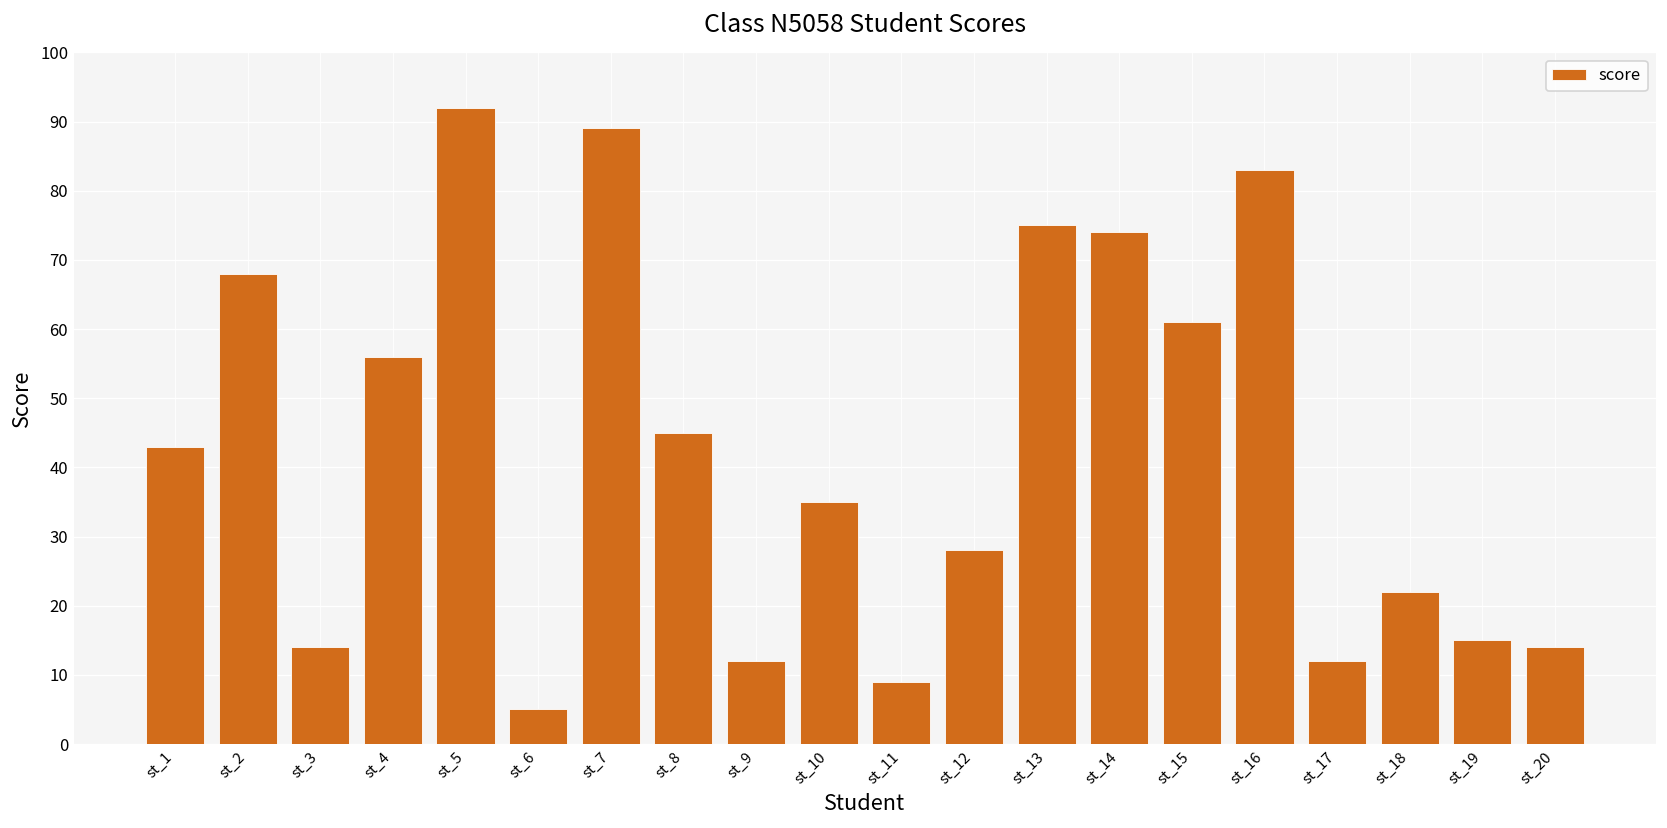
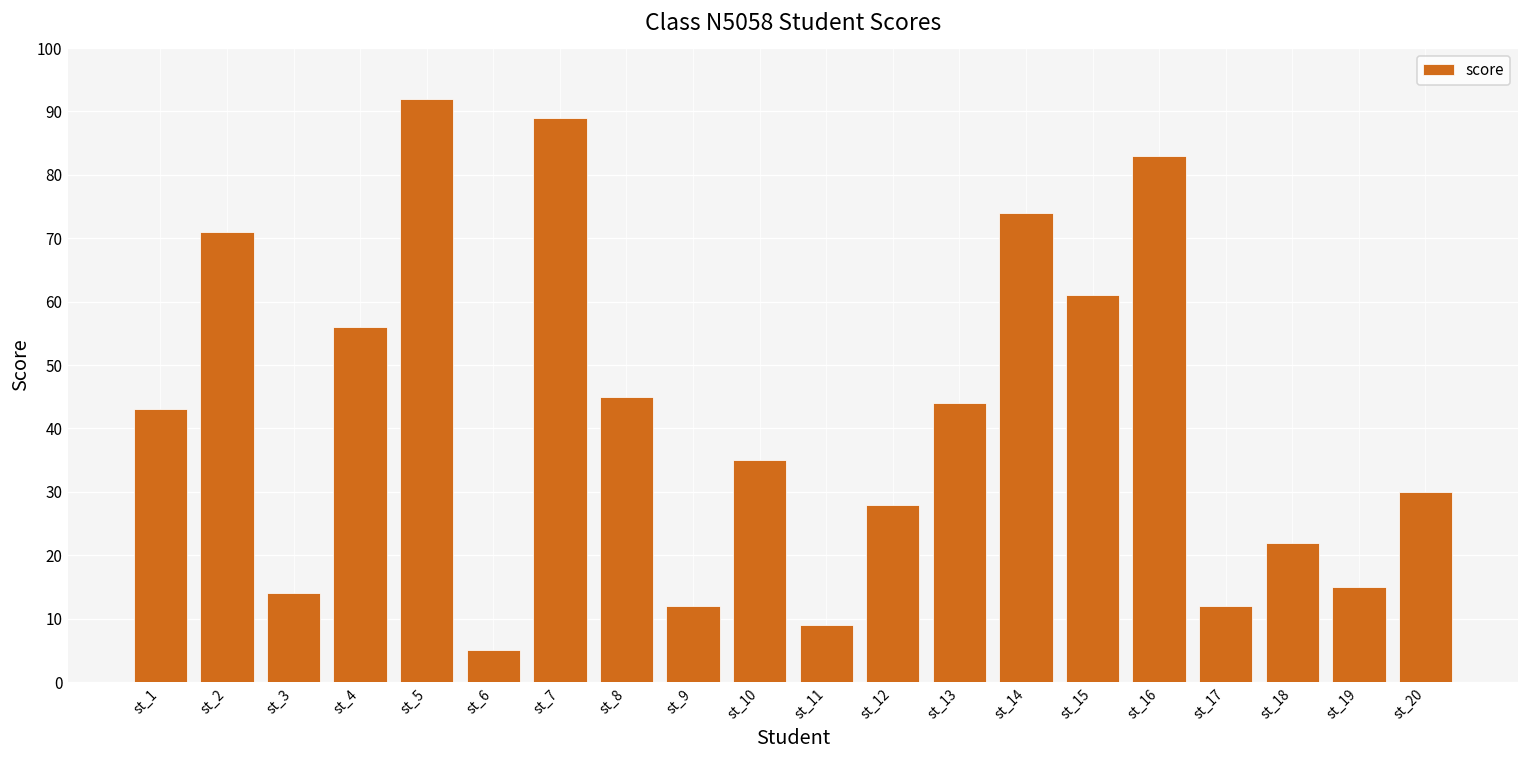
  {
    "st_1": 43,
-   "st_2": 68,
+   "st_2": 71,
    "st_3": 14,
    "st_4": 56,
    "st_5": 92,
    "st_6": 5,
    "st_7": 89,
    "st_8": 45,
    "st_9": 12,
    "st_10": 35,
    "st_11": 9,
    "st_12": 28,
-   "st_13": 75,
+   "st_13": 44,
    "st_14": 74,
    "st_15": 61,
    "st_16": 83,
    "st_17": 12,
    "st_18": 22,
    "st_19": 15,
-   "st_20": 14
+   "st_20": 30
  }
